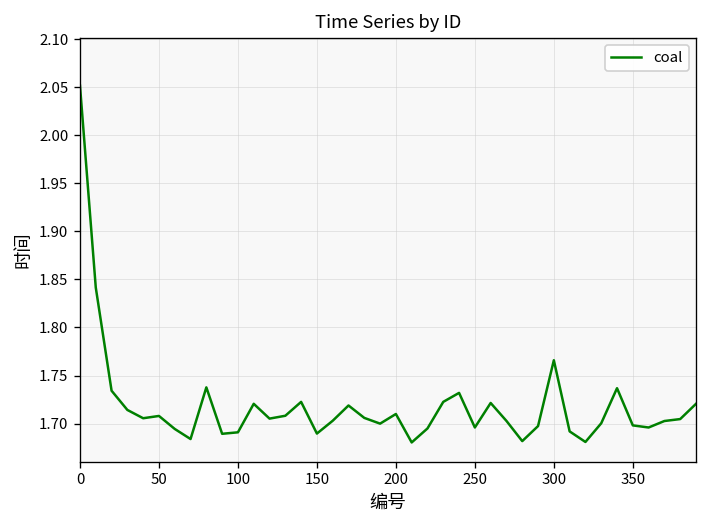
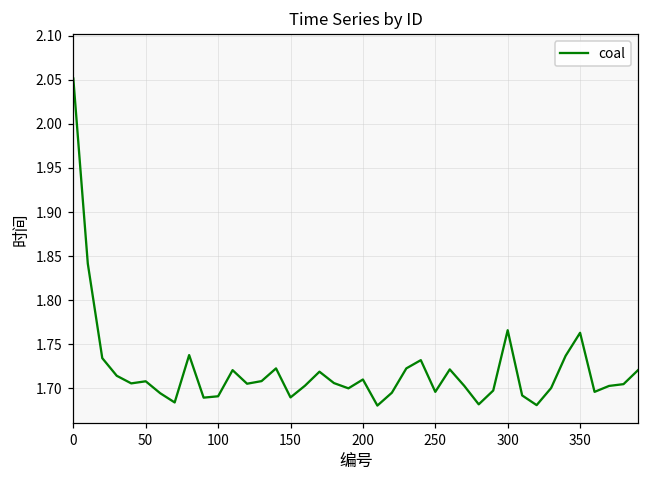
  {
    "0": 2.05,
    "50": 1.71,
    "100": 1.69,
    "150": 1.69,
    "200": 1.71,
    "250": 1.70,
    "300": 1.77,
-   "350": 1.70
+   "350": 1.76
  }
